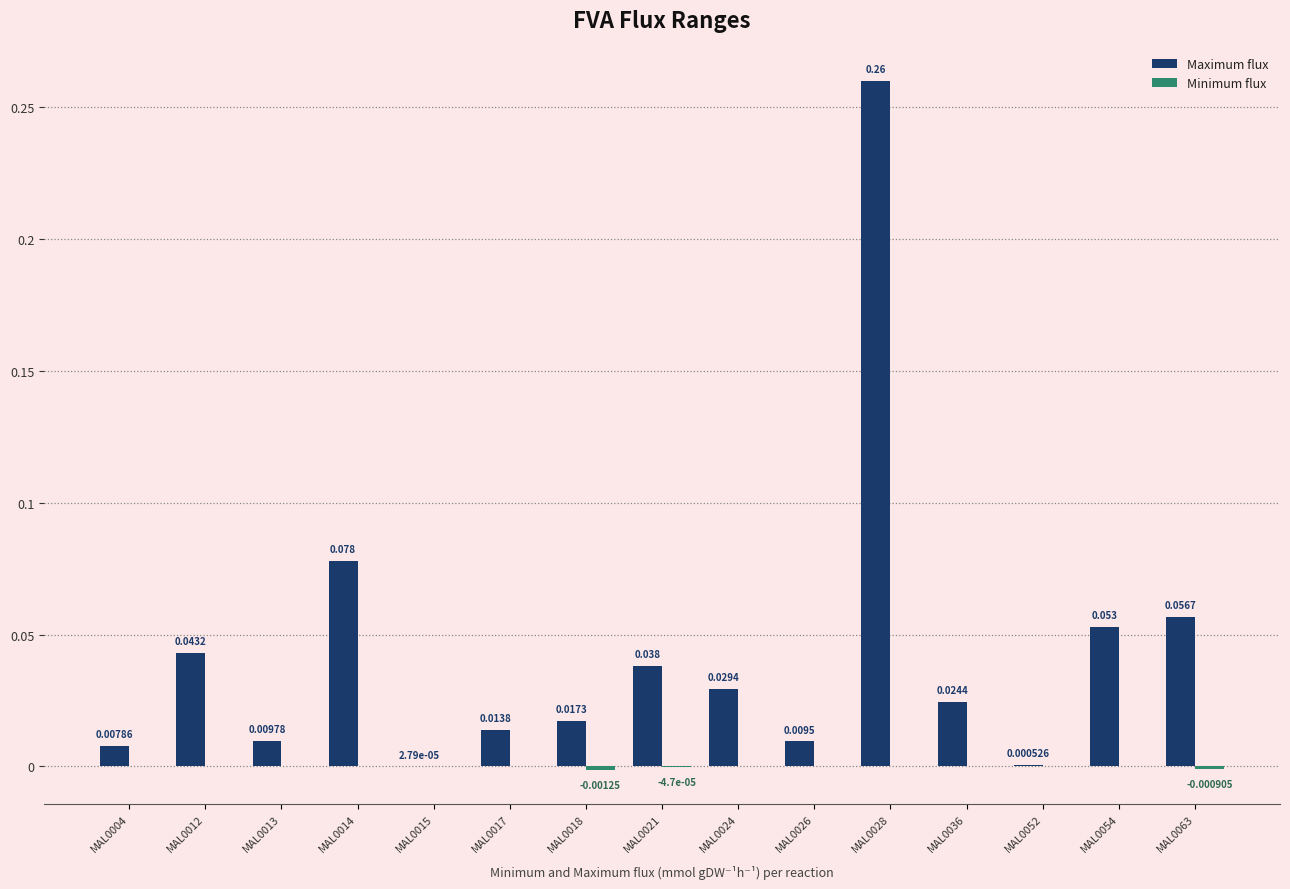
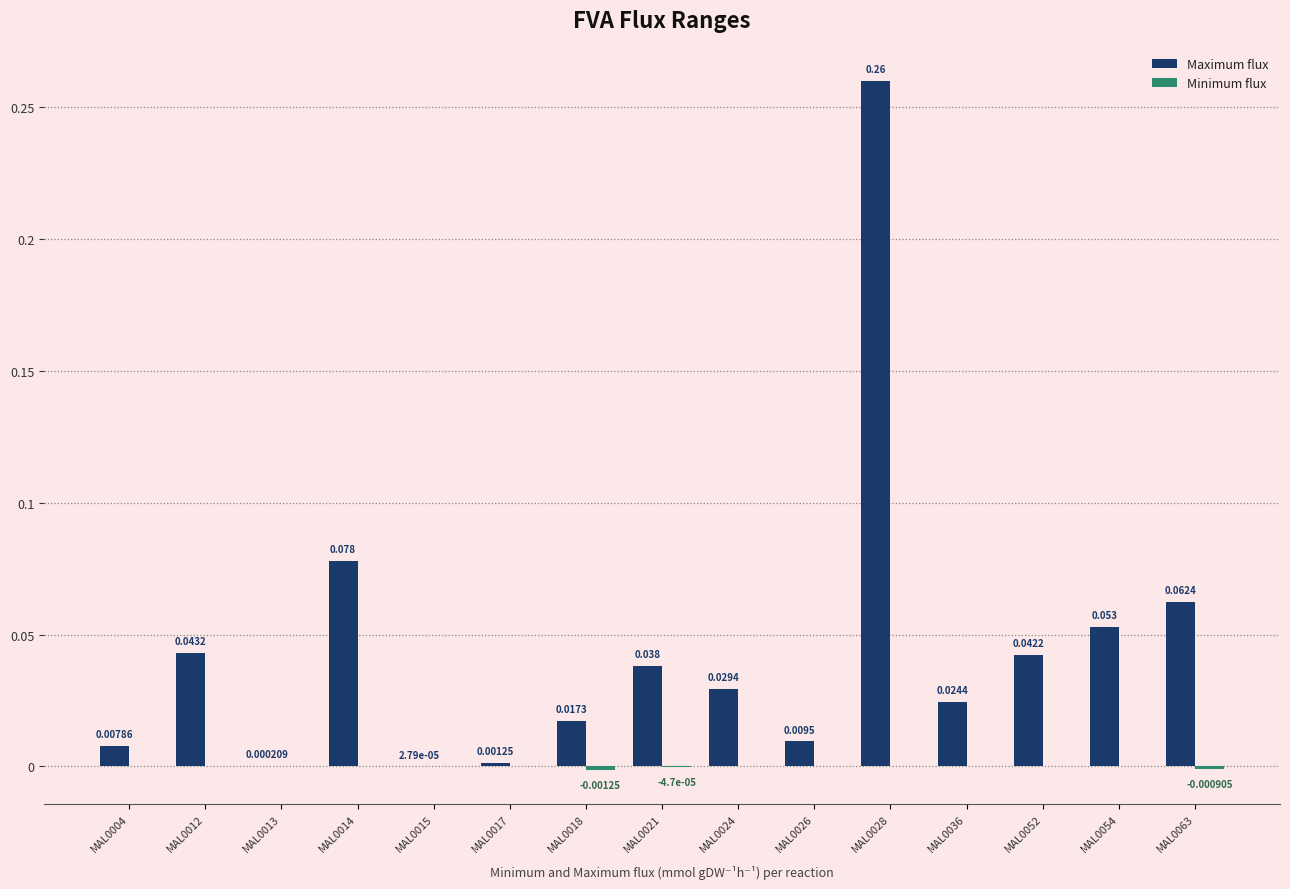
  {
    "Maximum flux": {
      "MAL0004": "0.00786",
      "MAL0012": "0.0432",
-     "MAL0013": "0.00978",
+     "MAL0013": "0.000209",
      "MAL0014": "0.078",
      "MAL0015": "2.79e-05",
-     "MAL0017": "0.0138",
+     "MAL0017": "0.00125",
      "MAL0018": "0.0173",
      "MAL0021": "0.038",
      "MAL0024": "0.0294",
      "MAL0026": "0.0095",
      "MAL0028": "0.26",
      "MAL0036": "0.0244",
-     "MAL0052": "0.000526",
+     "MAL0052": "0.0422",
      "MAL0054": "0.053",
-     "MAL0063": "0.0567"
+     "MAL0063": "0.0624"
    },
    "Minimum flux": {
      "MAL0018": "-0.00125",
      "MAL0021": "-4.7e-05",
      "MAL0063": "-0.000905"
    }
  }
